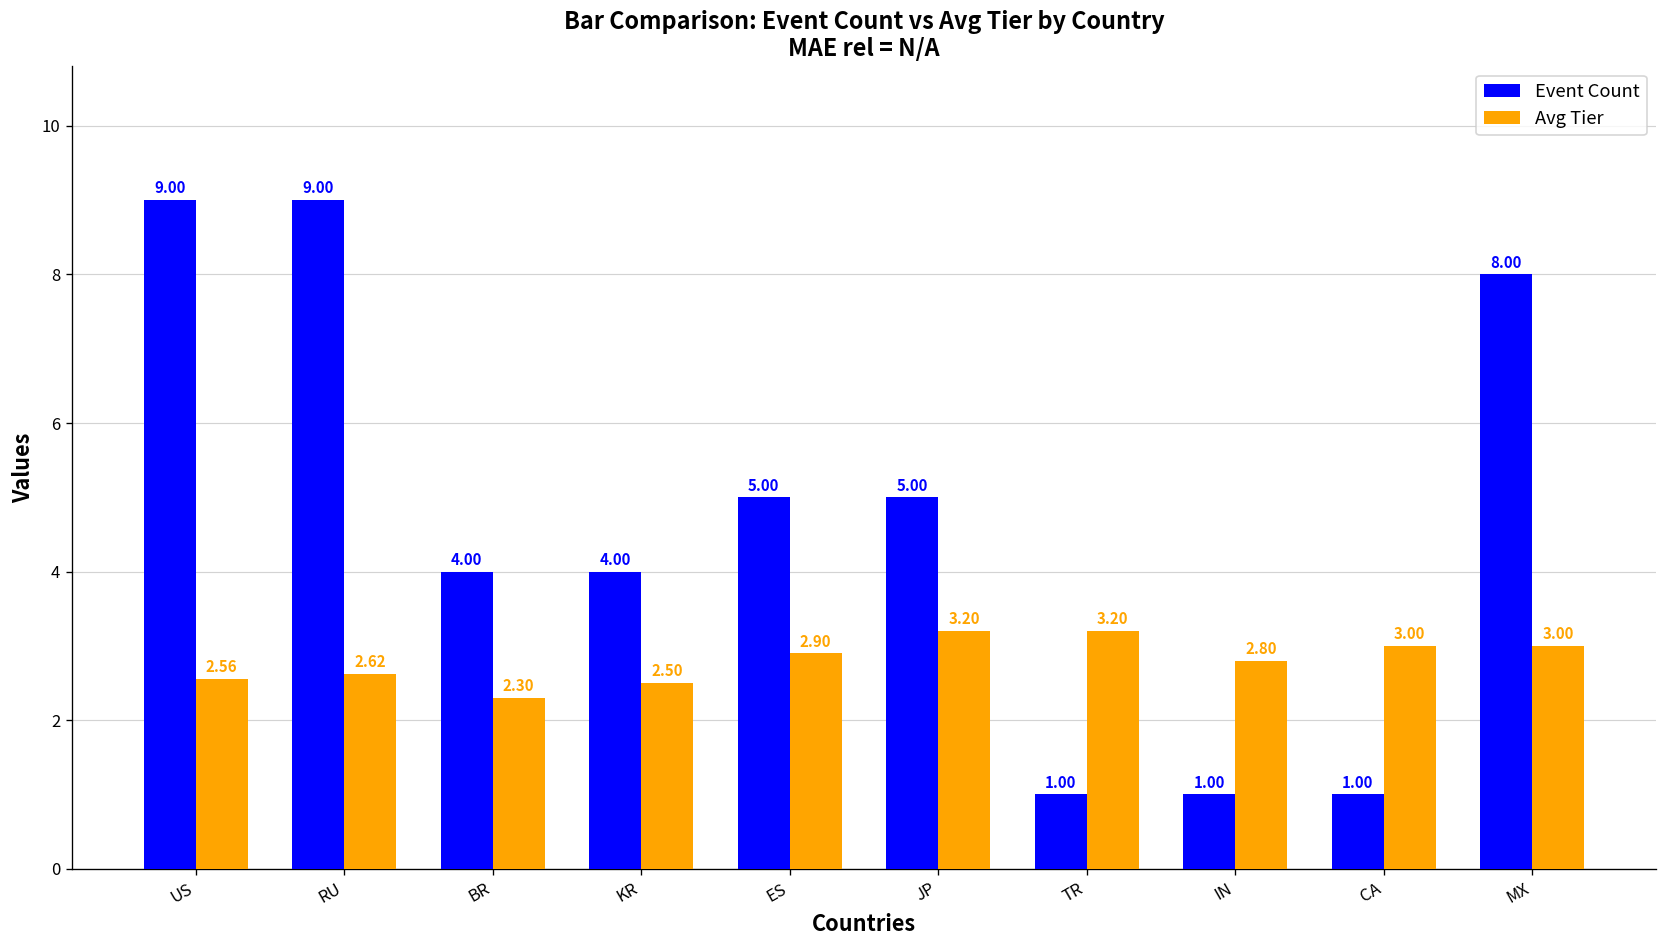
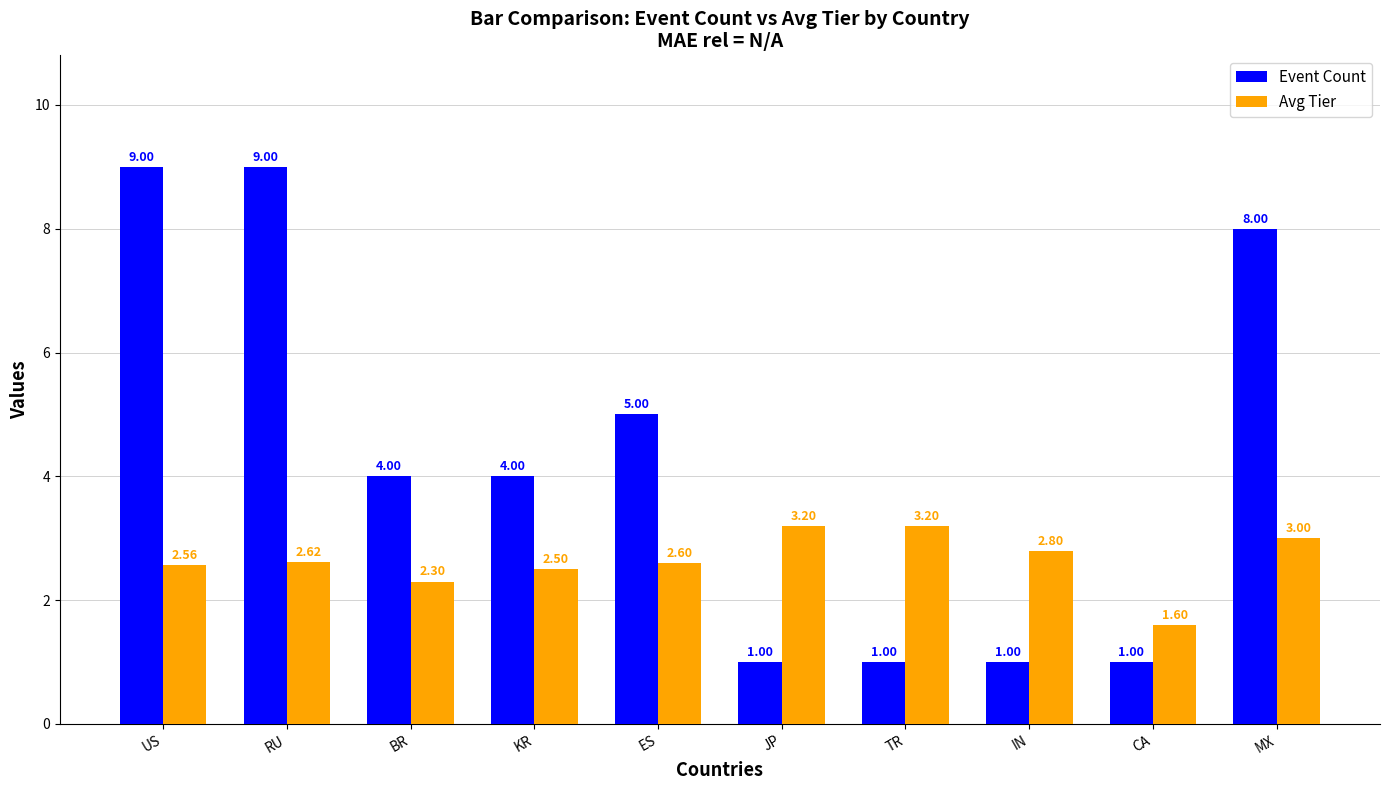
  {
    "Event Count": {
      "US": 9.00,
      "RU": 9.00,
      "BR": 4.00,
      "KR": 4.00,
      "ES": 5.00,
-     "JP": 5.00,
+     "JP": 1.00,
      "TR": 1.00,
      "IN": 1.00,
      "CA": 1.00,
      "MX": 8.00
    },
    "Avg Tier": {
      "US": 2.56,
      "RU": 2.62,
      "BR": 2.30,
      "KR": 2.50,
-     "ES": 2.90,
+     "ES": 2.60,
      "JP": 3.20,
      "TR": 3.20,
      "IN": 2.80,
-     "CA": 3.00,
+     "CA": 1.60,
      "MX": 3.00
    }
  }
